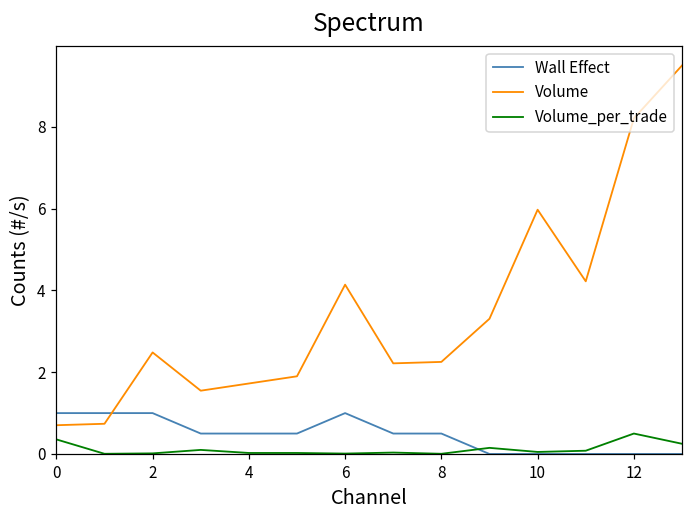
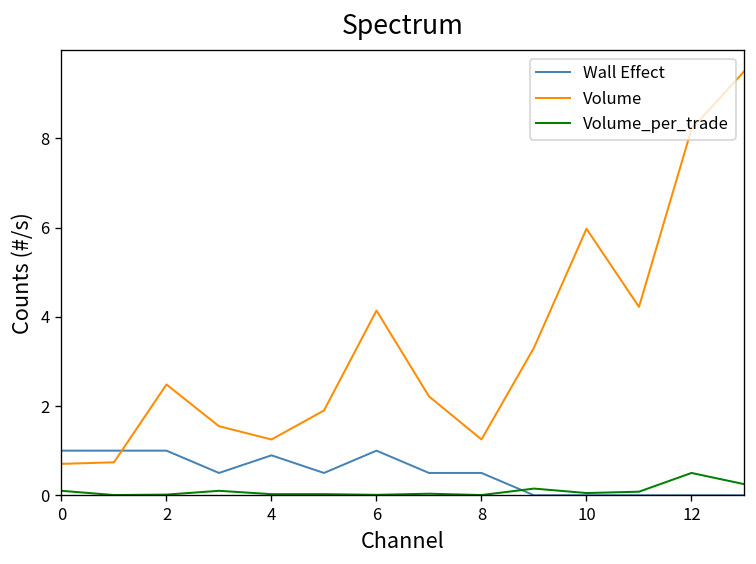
  {
    "Wall Effect": {
      "0": 1.0,
      "2": 1.0,
-     "4": 0.5,
+     "4": 0.9,
      "6": 1.0,
      "8": 0.5,
      "12": 0.0
    },
    "Volume": {
      "0": 0.7,
      "2": 2.5,
-     "4": 1.7,
+     "4": 1.3,
      "6": 4.1,
-     "8": 2.3,
+     "8": 1.3,
      "10": 6.0
    },
    "Volume_per_trade": {
-     "0": 0.4,
+     "0": 0.1,
      "2": 0.0,
      "4": 0.0,
      "6": 0.0,
      "8": 0.0,
      "12": 0.5
    }
  }
